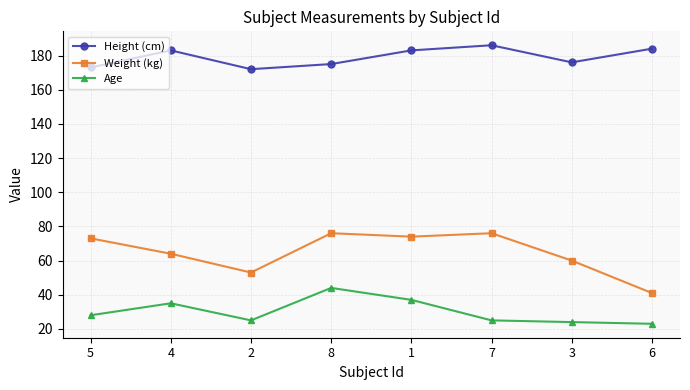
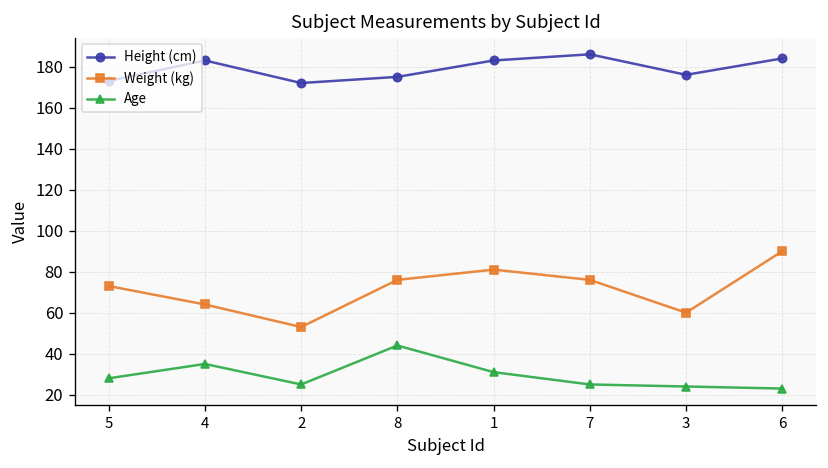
  {
    "Height (cm)": {
      "4": 183,
      "2": 172,
      "8": 175,
      "1": 183,
      "7": 186,
      "3": 176,
      "6": 184
    },
    "Weight (kg)": {
      "5": 73,
      "4": 64,
      "2": 53,
      "8": 76,
-     "1": 74,
+     "1": 81,
      "7": 76,
      "3": 60,
-     "6": 41
+     "6": 90
    },
    "Age": {
      "5": 28,
      "4": 35,
      "2": 25,
      "8": 44,
-     "1": 37,
+     "1": 31,
      "7": 25,
      "3": 24,
      "6": 23
    }
  }
